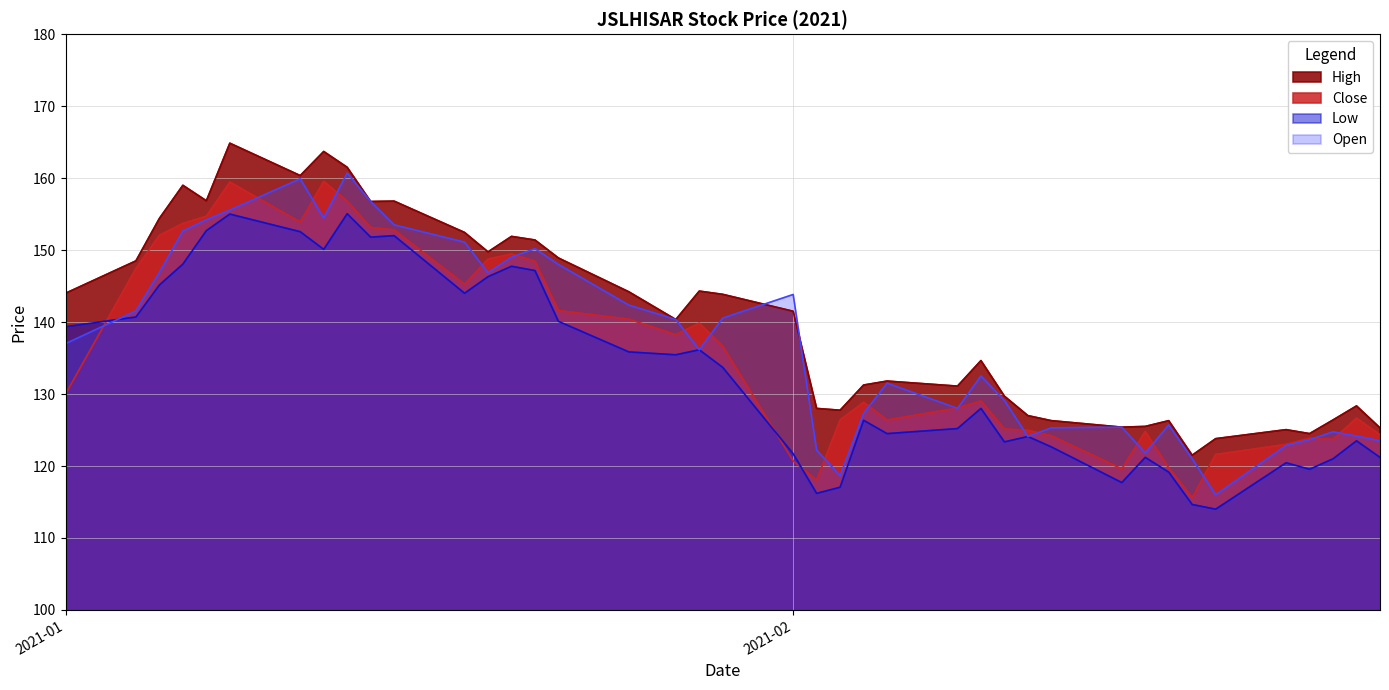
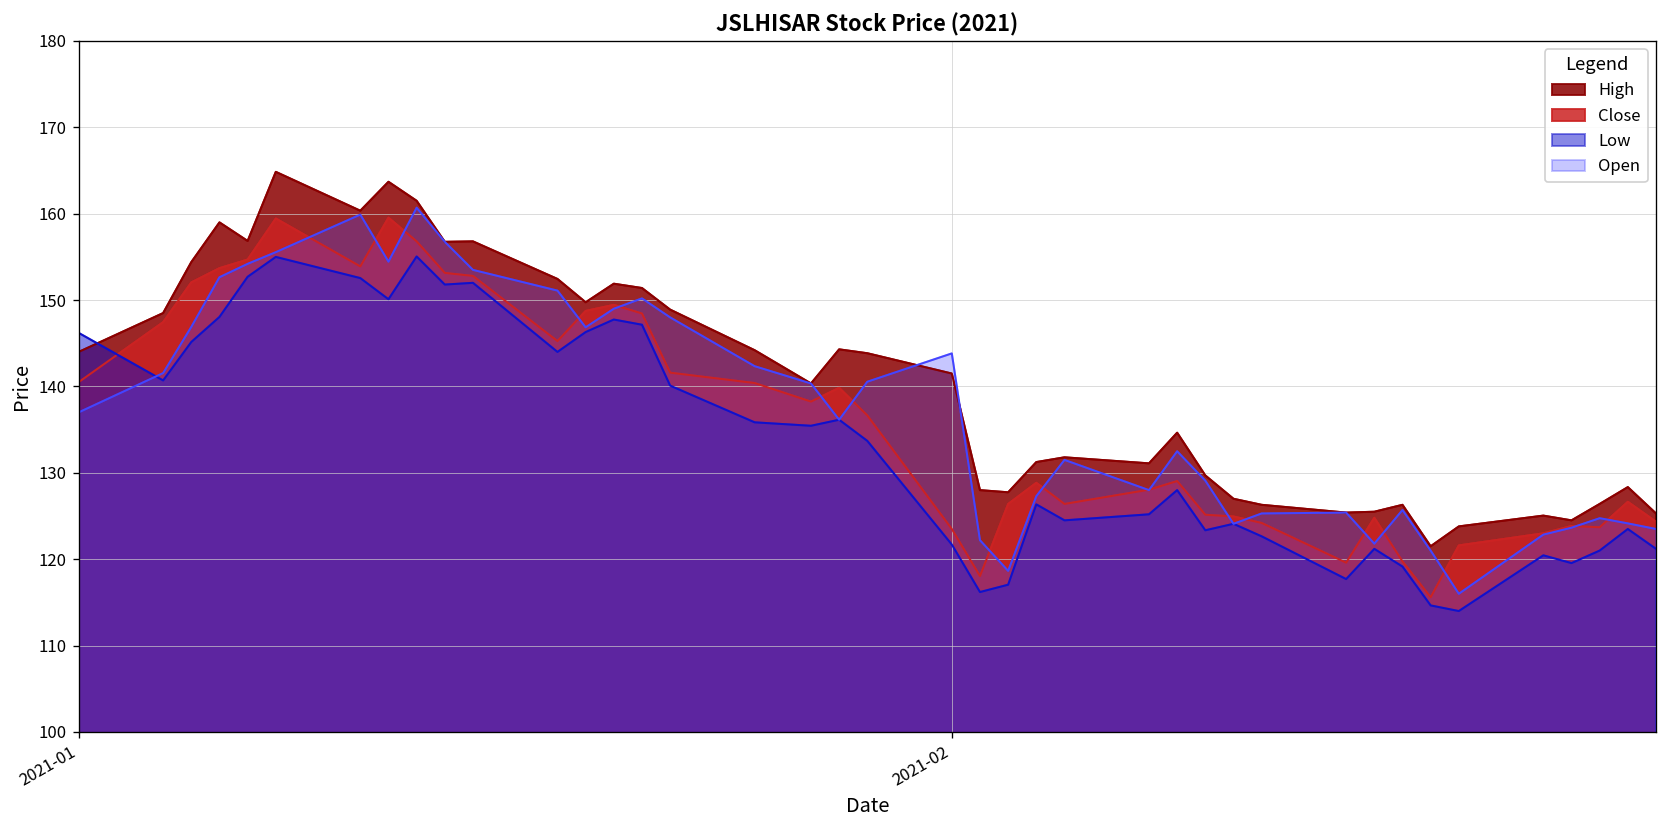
  {
    "High": {
      "2021-01": 144,
      "2021-02": 142
    },
    "Close": {
-     "2021-01": 130,
-     "2021-02": 121
+     "2021-01": 141,
+     "2021-02": 124
    },
    "Low": {
-     "2021-01": 139,
+     "2021-01": 146,
      "2021-02": 122
    },
    "Open": {
      "2021-01": 137,
      "2021-02": 144
    }
  }
